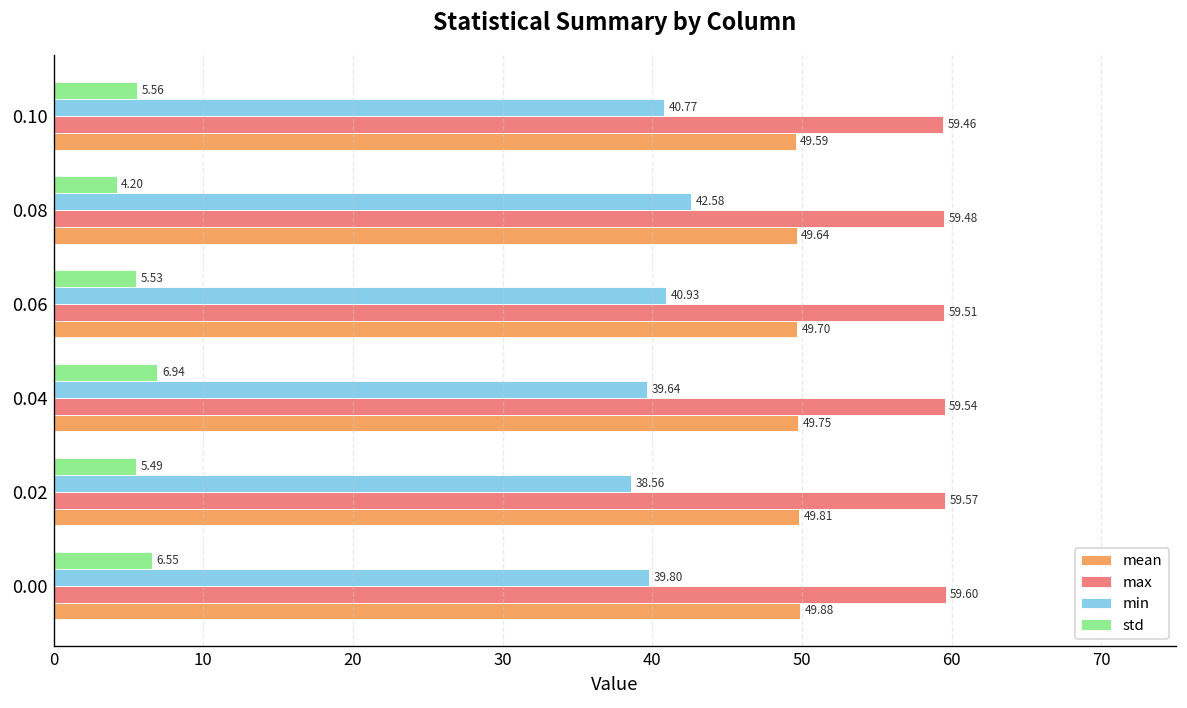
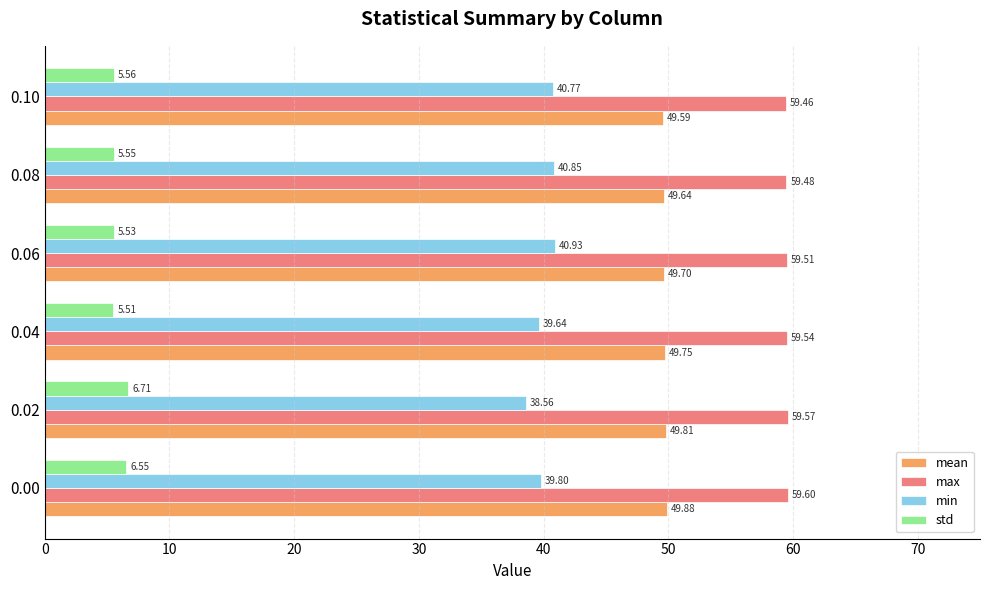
  {
    "min": {
      "0.10": 40.77,
-     "0.08": 42.58,
+     "0.08": 40.85,
      "0.06": 40.93,
      "0.04": 39.64,
      "0.02": 38.56,
      "0.00": 39.80
    },
    "std": {
      "0.10": 5.56,
-     "0.08": 4.20,
+     "0.08": 5.55,
      "0.06": 5.53,
-     "0.04": 6.94,
-     "0.02": 5.49,
+     "0.04": 5.51,
+     "0.02": 6.71,
      "0.00": 6.55
    }
  }
